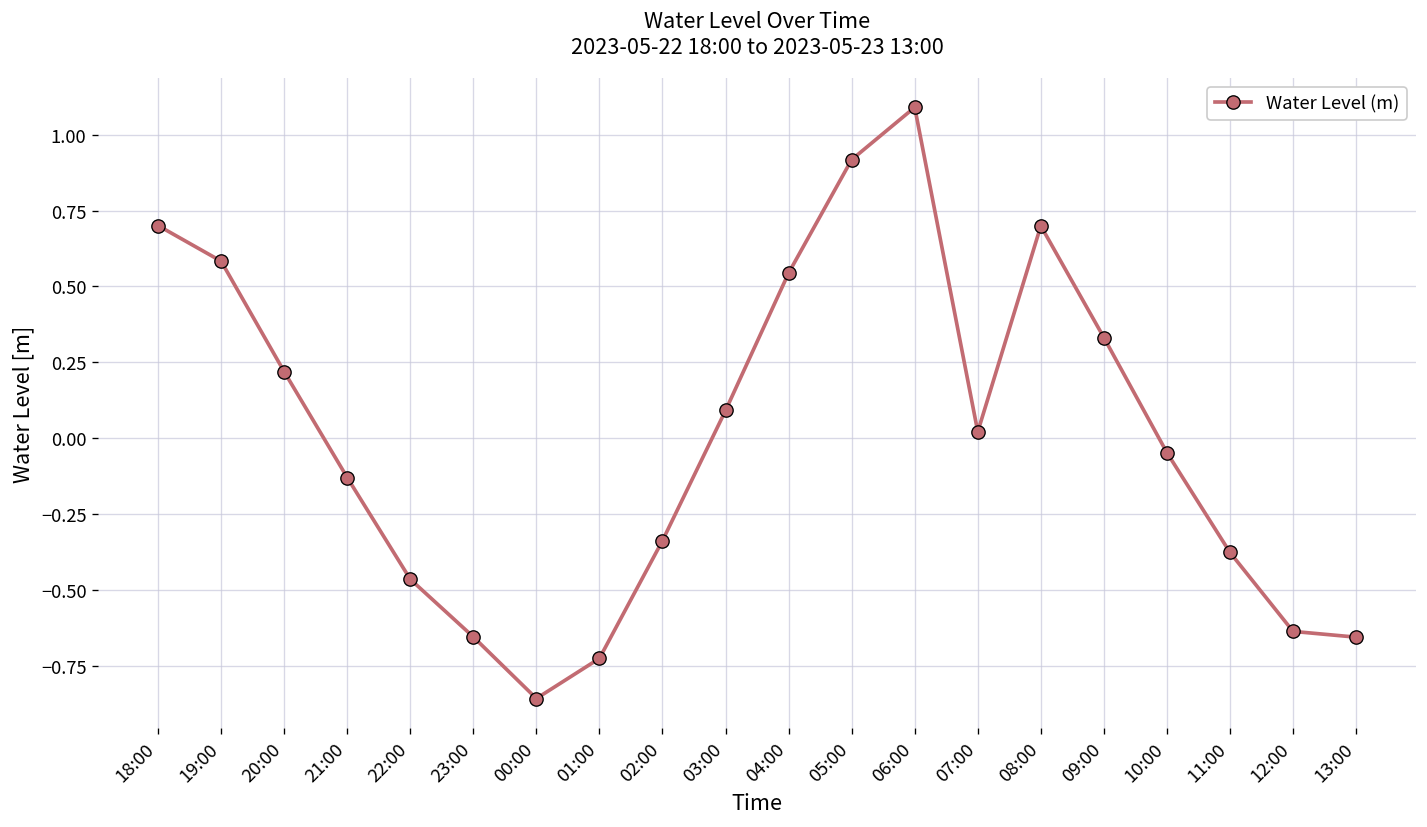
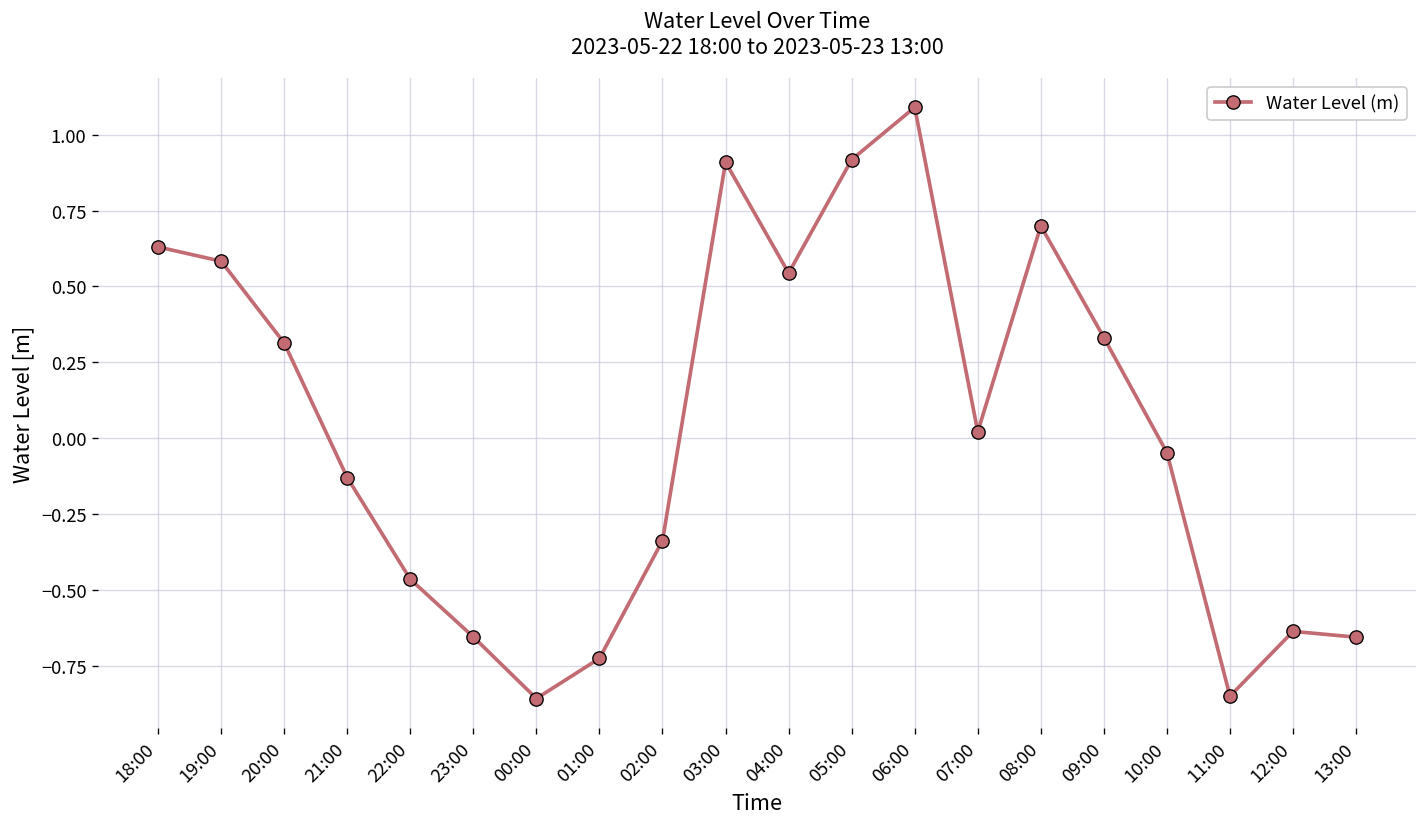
  {
-   "18:00": 0.70,
+   "18:00": 0.63,
    "19:00": 0.58,
-   "20:00": 0.22,
+   "20:00": 0.31,
    "21:00": -0.13,
    "22:00": -0.47,
    "23:00": -0.66,
    "00:00": -0.86,
    "01:00": -0.73,
    "02:00": -0.34,
-   "03:00": 0.09,
+   "03:00": 0.91,
    "04:00": 0.54,
    "05:00": 0.92,
    "06:00": 1.09,
    "07:00": 0.02,
    "08:00": 0.70,
    "09:00": 0.33,
    "10:00": -0.05,
-   "11:00": -0.38,
+   "11:00": -0.85,
    "12:00": -0.64,
    "13:00": -0.66
  }
